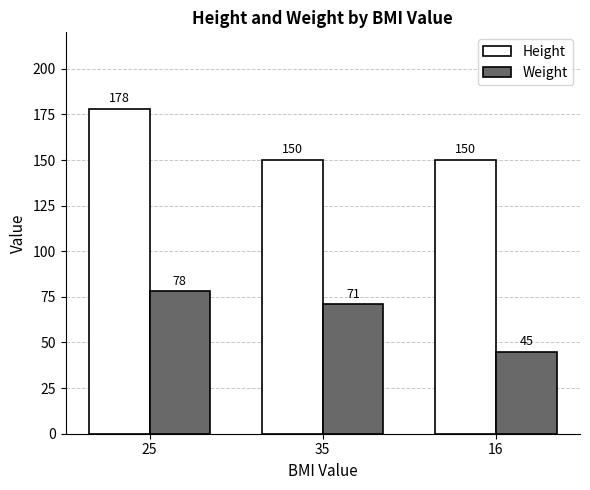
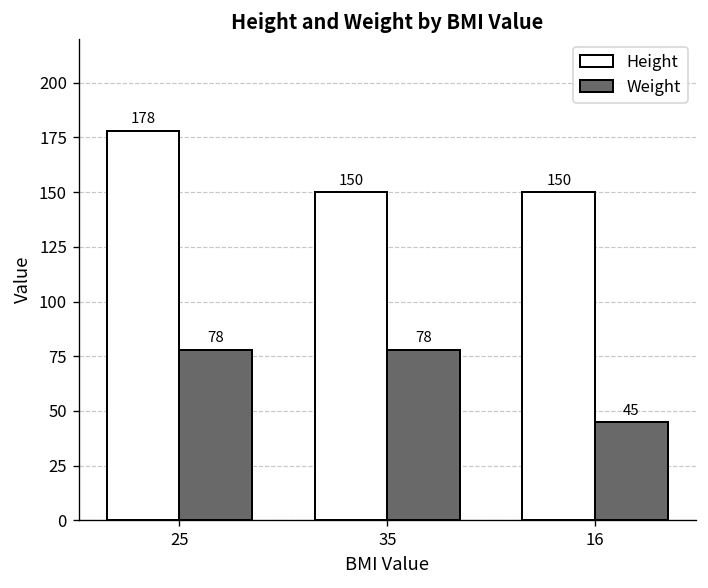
  {
    "Height": {
      "25": 178,
      "35": 150,
      "16": 150
    },
    "Weight": {
      "25": 78,
-     "35": 71,
+     "35": 78,
      "16": 45
    }
  }
